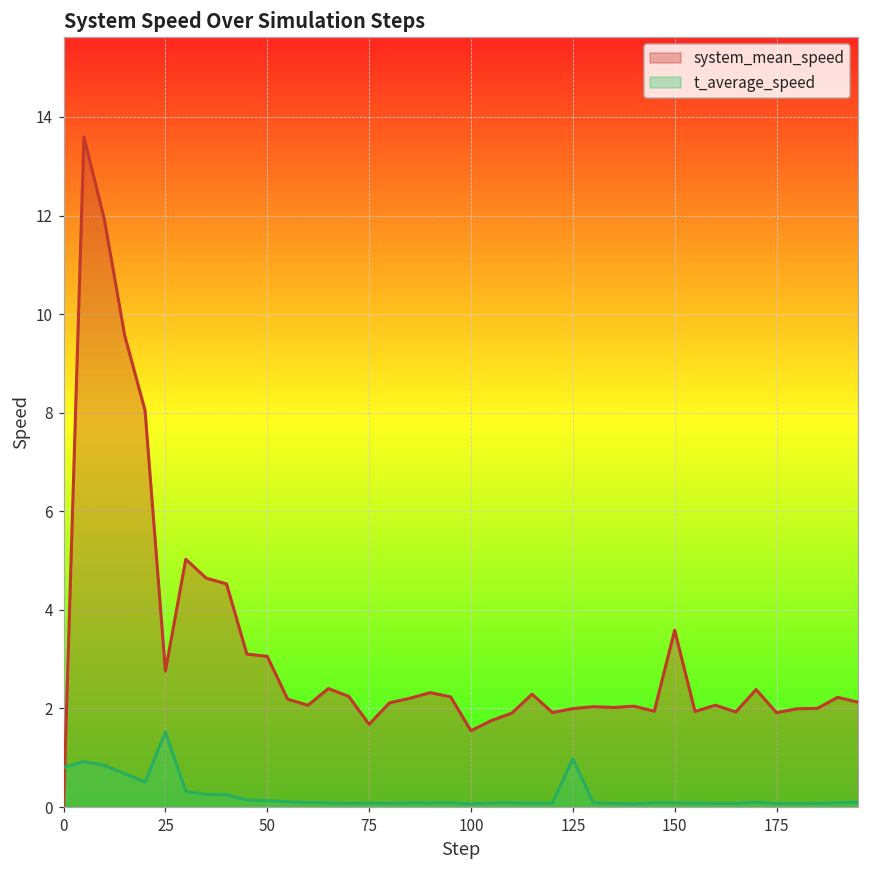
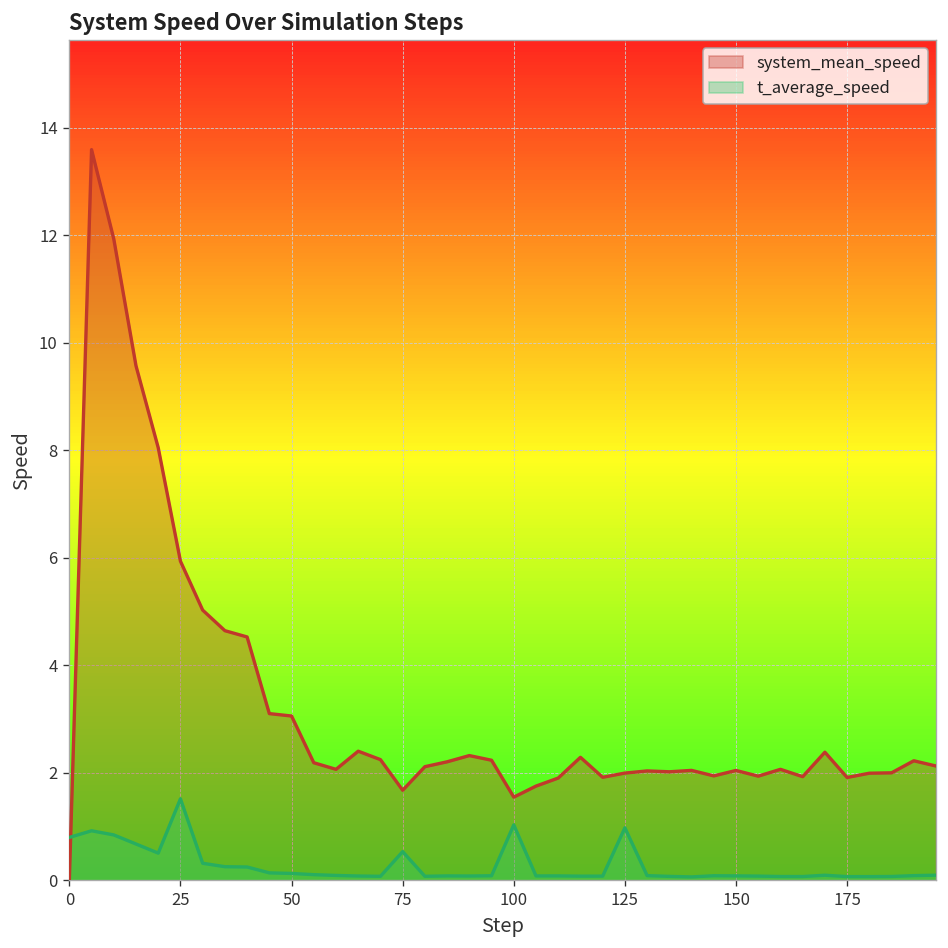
  {
    "system_mean_speed": {
      "0": 0.0,
-     "25": 2.8,
+     "25": 5.9,
      "50": 3.1,
      "75": 1.7,
      "100": 1.5,
      "125": 2.0,
-     "150": 3.6,
+     "150": 2.0,
      "175": 1.9
    },
    "t_average_speed": {
      "0": 0.8,
      "25": 1.5,
      "50": 0.1,
-     "75": 0.1,
-     "100": 0.1,
+     "75": 0.5,
+     "100": 1.0,
      "125": 1.0,
      "150": 0.1,
      "175": 0.1
    }
  }
